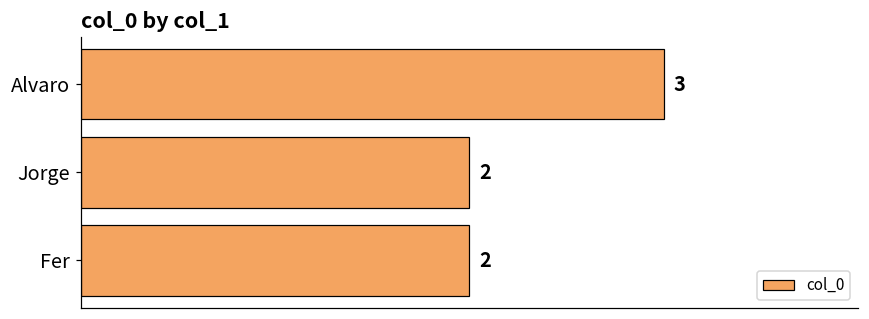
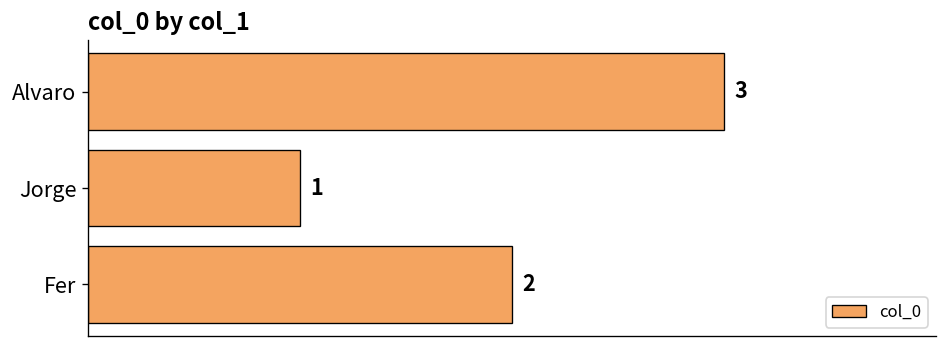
  {
    "Alvaro": 3,
-   "Jorge": 2,
+   "Jorge": 1,
    "Fer": 2
  }
